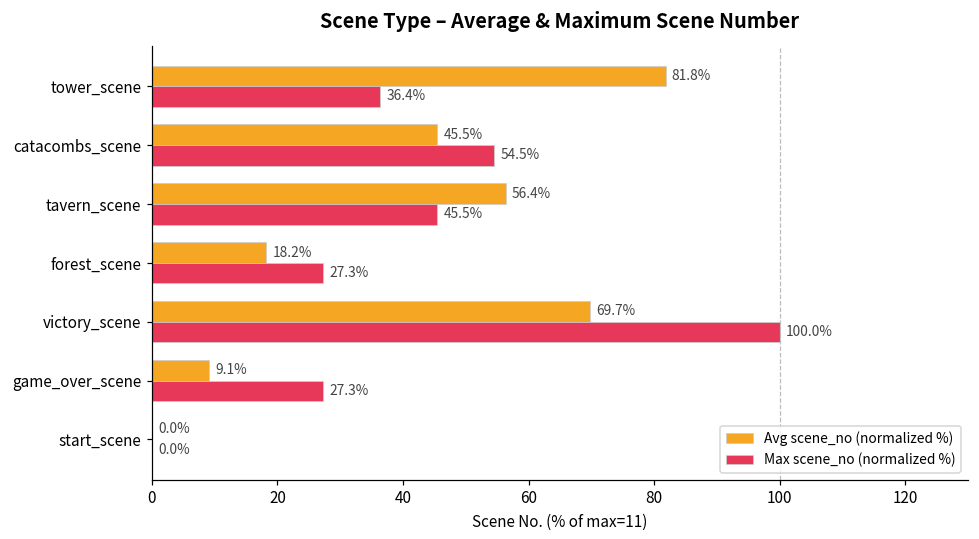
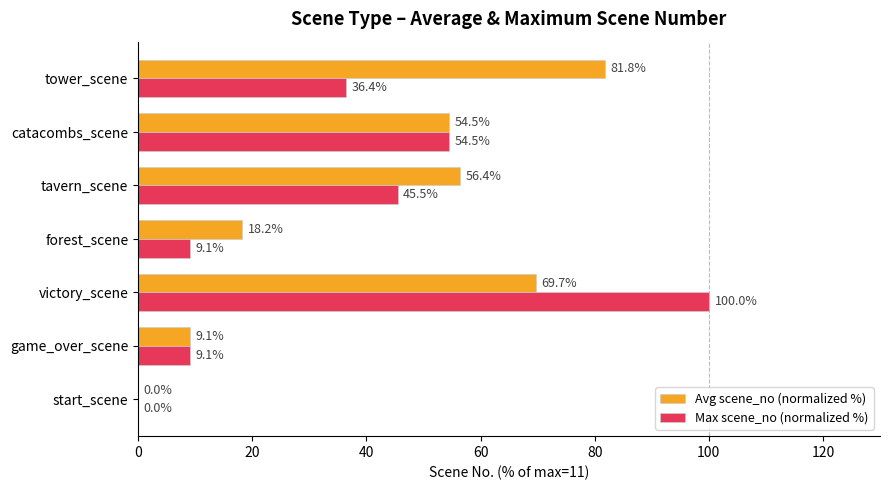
  {
    "Avg scene_no (normalized %)": {
      "tower_scene": "81.8%",
-     "catacombs_scene": "45.5%",
+     "catacombs_scene": "54.5%",
      "tavern_scene": "56.4%",
      "forest_scene": "18.2%",
      "victory_scene": "69.7%",
      "game_over_scene": "9.1%",
      "start_scene": "0.0%"
    },
    "Max scene_no (normalized %)": {
      "tower_scene": "36.4%",
      "catacombs_scene": "54.5%",
      "tavern_scene": "45.5%",
-     "forest_scene": "27.3%",
+     "forest_scene": "9.1%",
      "victory_scene": "100.0%",
-     "game_over_scene": "27.3%",
+     "game_over_scene": "9.1%",
      "start_scene": "0.0%"
    }
  }
